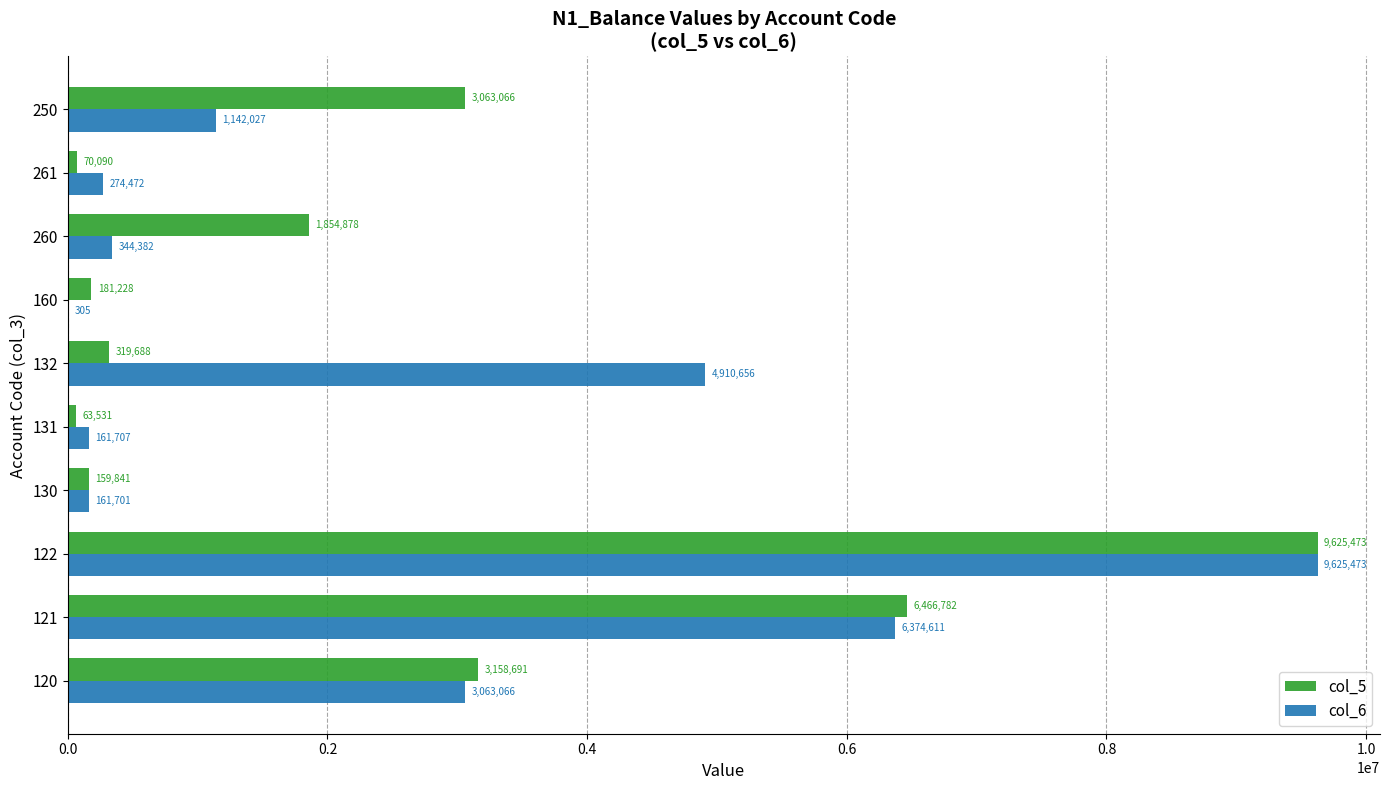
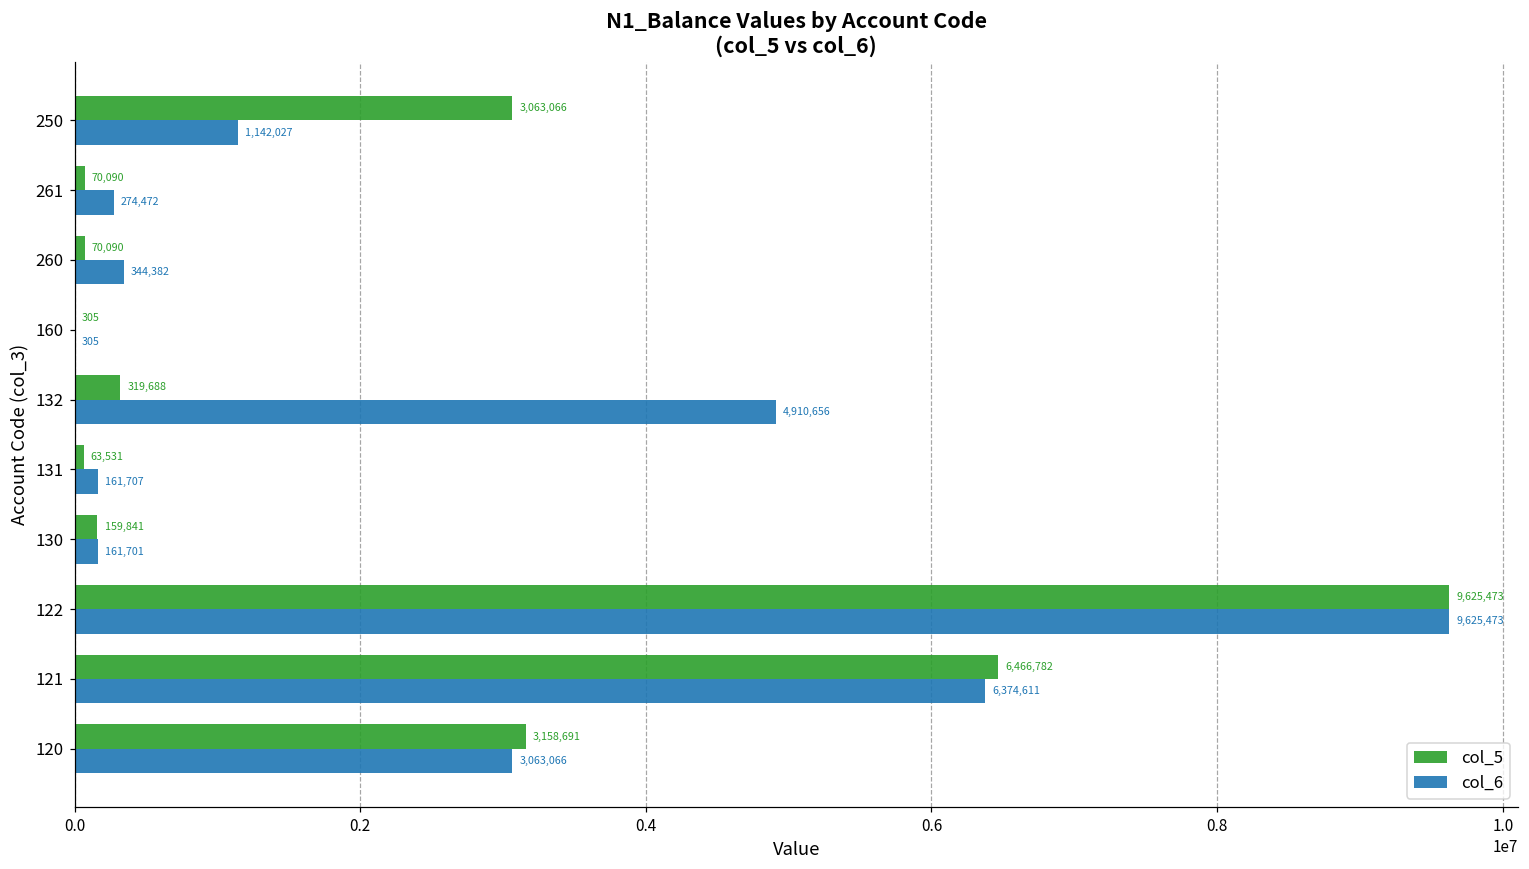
  {
    "col_5": {
      "250": "3,063,066",
      "261": "70,090",
-     "260": "1,854,878",
-     "160": "181,228",
+     "260": "70,090",
+     "160": "305",
      "132": "319,688",
      "131": "63,531",
      "130": "159,841",
      "122": "9,625,473",
      "121": "6,466,782",
      "120": "3,158,691"
    },
    "col_6": {
      "250": "1,142,027",
      "261": "274,472",
      "260": "344,382",
      "160": "305",
      "132": "4,910,656",
      "131": "161,707",
      "130": "161,701",
      "122": "9,625,473",
      "121": "6,374,611",
      "120": "3,063,066"
    }
  }
